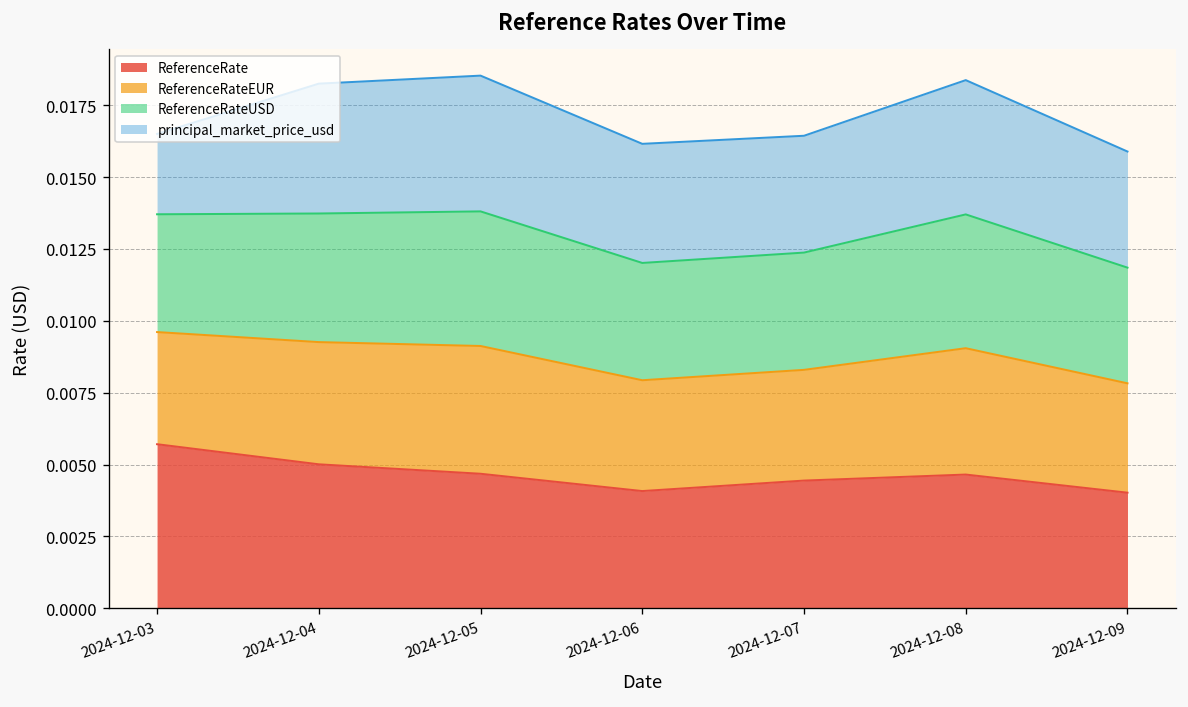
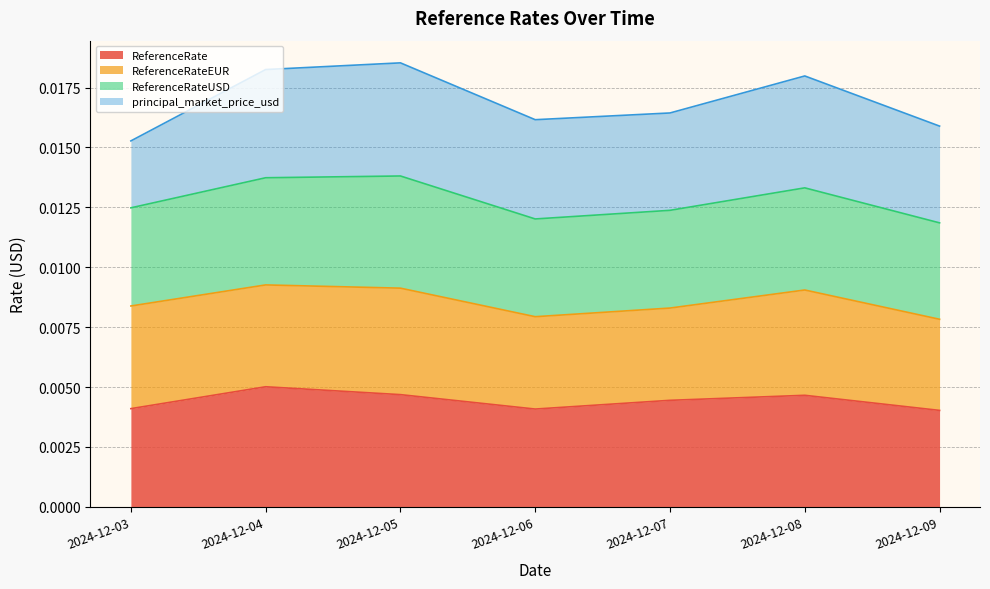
  {
    "ReferenceRate": {
-     "2024-12-03": 0.0057,
+     "2024-12-03": 0.0041,
      "2024-12-04": 0.0050,
      "2024-12-05": 0.0047,
      "2024-12-06": 0.0041,
      "2024-12-07": 0.0044,
      "2024-12-08": 0.0047,
      "2024-12-09": 0.0040
    },
    "ReferenceRateEUR": {
-     "2024-12-03": 0.0039,
+     "2024-12-03": 0.0043,
      "2024-12-04": 0.0043,
      "2024-12-05": 0.0044,
      "2024-12-06": 0.0039,
      "2024-12-07": 0.0039,
      "2024-12-08": 0.0044,
      "2024-12-09": 0.0038
    },
    "ReferenceRateUSD": {
      "2024-12-03": 0.0041,
      "2024-12-04": 0.0045,
      "2024-12-05": 0.0047,
      "2024-12-06": 0.0041,
      "2024-12-07": 0.0041,
-     "2024-12-08": 0.0047,
+     "2024-12-08": 0.0043,
      "2024-12-09": 0.0040
    },
    "principal_market_price_usd": {
      "2024-12-05": 0.0047,
      "2024-12-06": 0.0041,
      "2024-12-07": 0.0041,
      "2024-12-08": 0.0047,
      "2024-12-09": 0.0040
    }
  }
